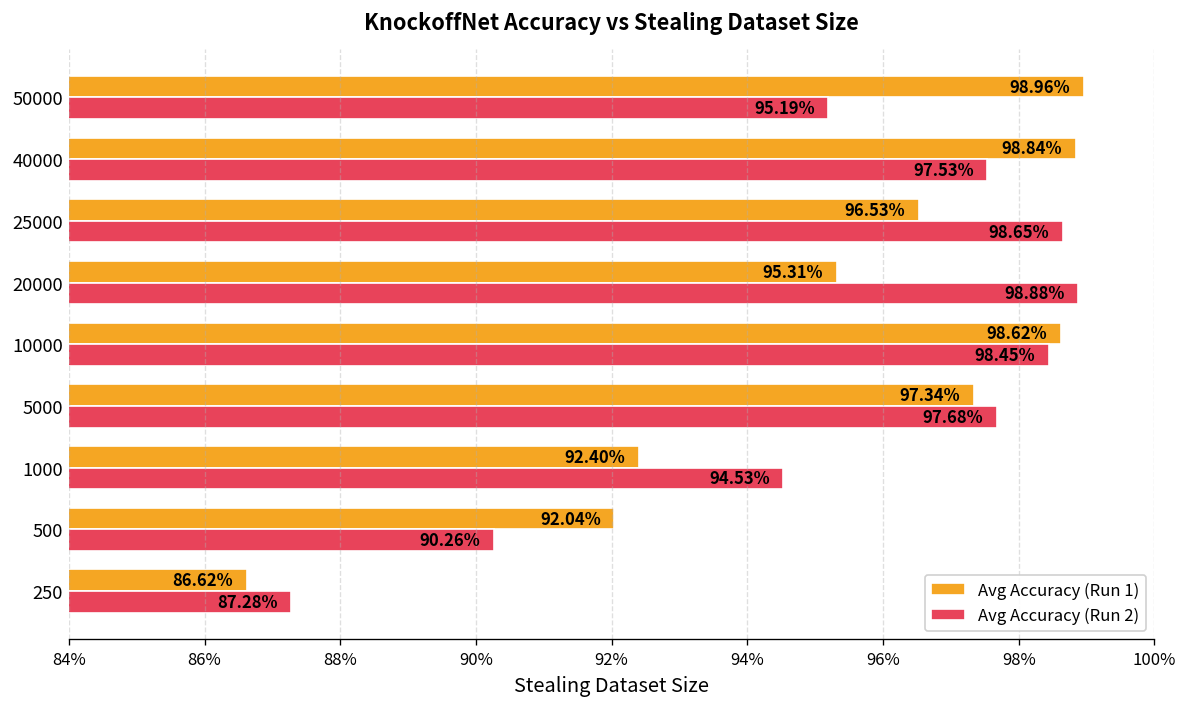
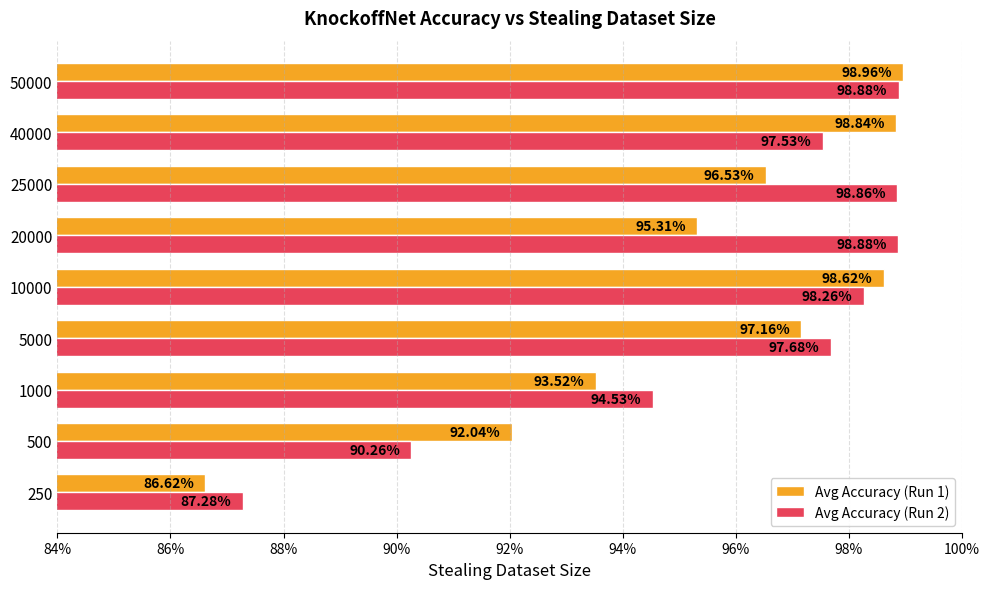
  {
    "Avg Accuracy (Run 1)": {
      "50000": "98.96%",
      "40000": "98.84%",
      "25000": "96.53%",
      "20000": "95.31%",
      "10000": "98.62%",
-     "5000": "97.34%",
-     "1000": "92.40%",
+     "5000": "97.16%",
+     "1000": "93.52%",
      "500": "92.04%",
      "250": "86.62%"
    },
    "Avg Accuracy (Run 2)": {
-     "50000": "95.19%",
+     "50000": "98.88%",
      "40000": "97.53%",
-     "25000": "98.65%",
+     "25000": "98.86%",
      "20000": "98.88%",
-     "10000": "98.45%",
+     "10000": "98.26%",
      "5000": "97.68%",
      "1000": "94.53%",
      "500": "90.26%",
      "250": "87.28%"
    }
  }
